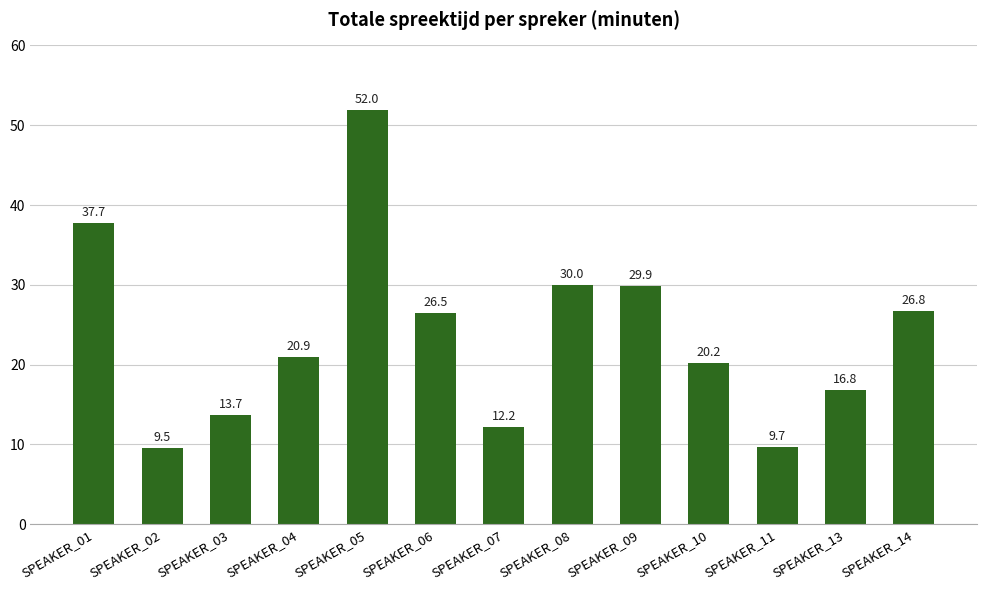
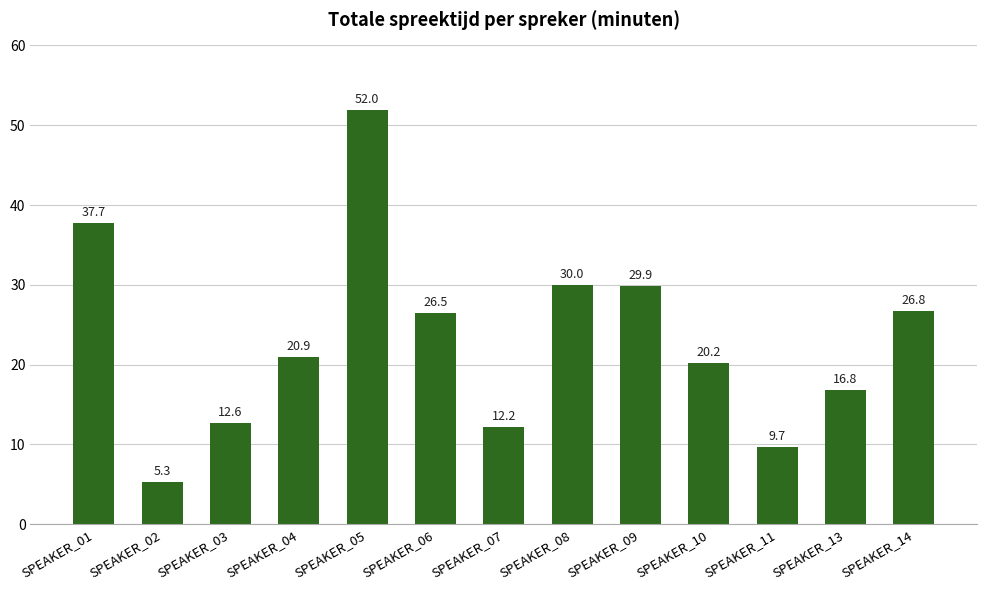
  {
    "SPEAKER_01": 37.7,
-   "SPEAKER_02": 9.5,
-   "SPEAKER_03": 13.7,
+   "SPEAKER_02": 5.3,
+   "SPEAKER_03": 12.6,
    "SPEAKER_04": 20.9,
    "SPEAKER_05": 52.0,
    "SPEAKER_06": 26.5,
    "SPEAKER_07": 12.2,
    "SPEAKER_08": 30.0,
    "SPEAKER_09": 29.9,
    "SPEAKER_10": 20.2,
    "SPEAKER_11": 9.7,
    "SPEAKER_13": 16.8,
    "SPEAKER_14": 26.8
  }
